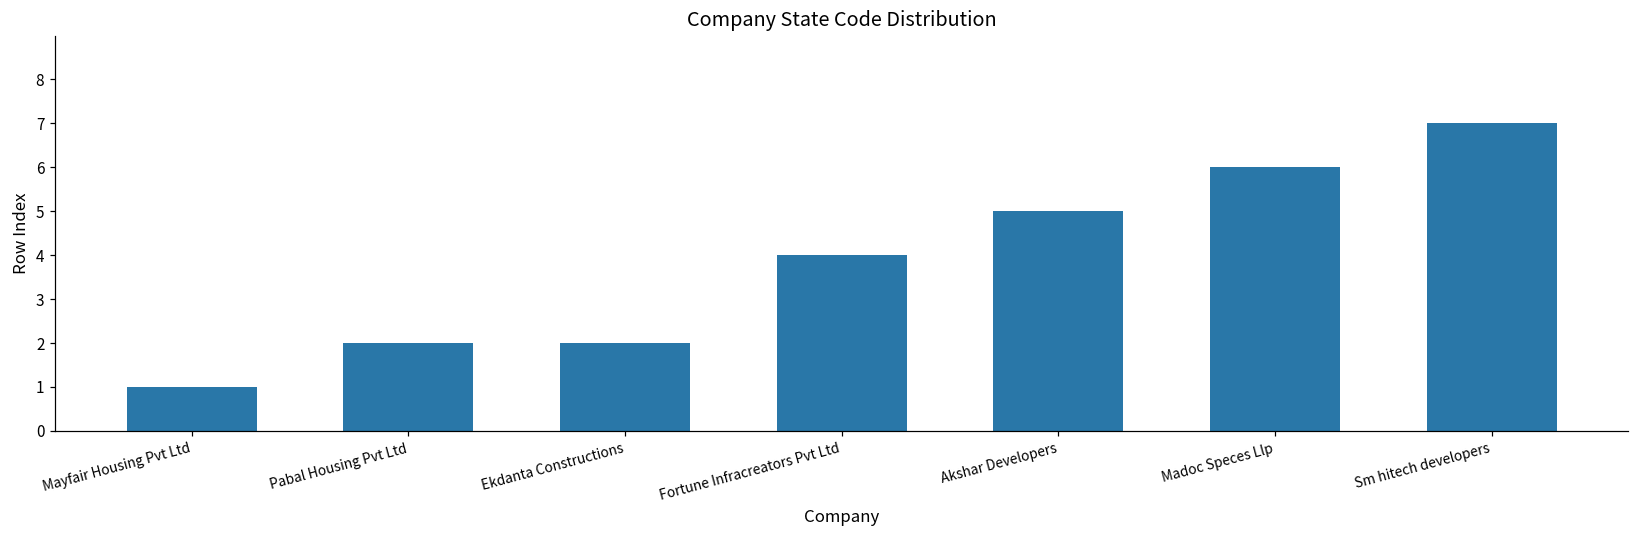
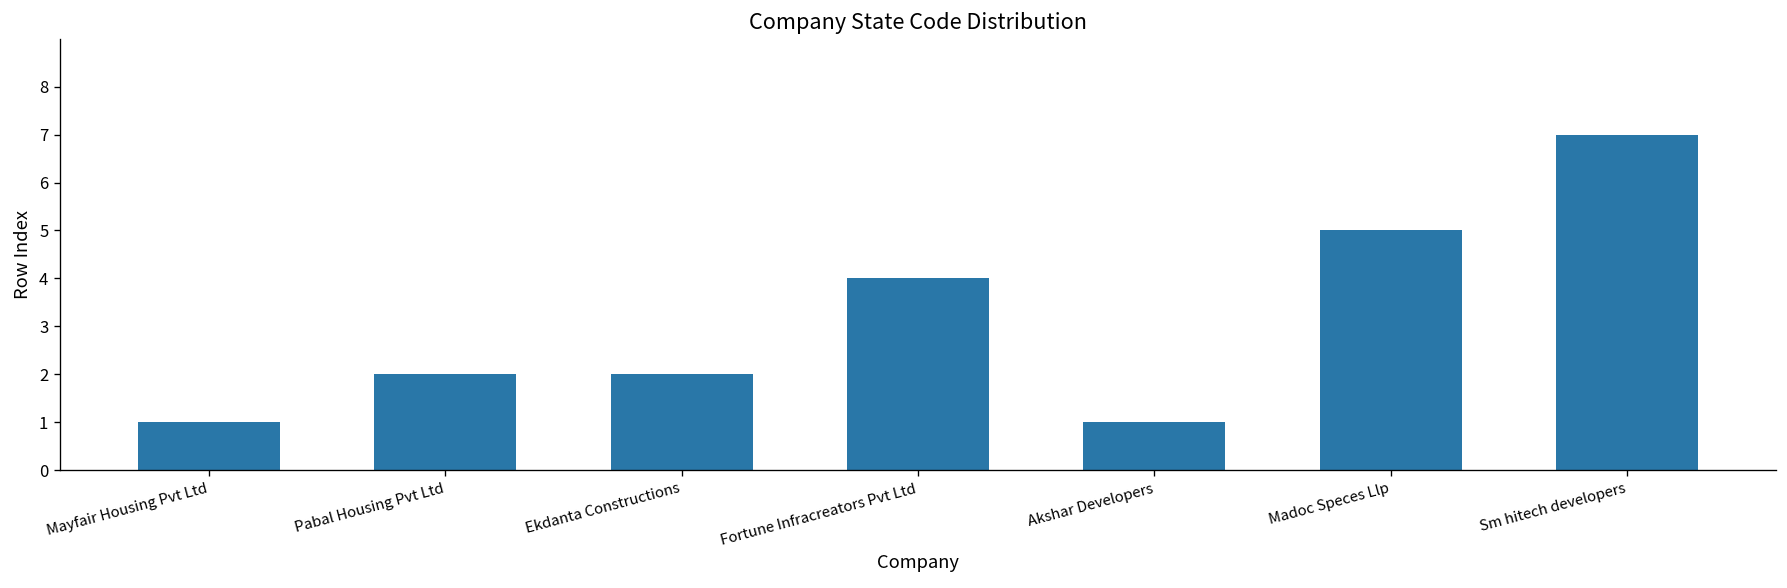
  {
    "Mayfair Housing Pvt Ltd": 1,
    "Pabal Housing Pvt Ltd": 2,
    "Ekdanta Constructions": 2,
    "Fortune Infracreators Pvt Ltd": 4,
-   "Akshar Developers": 5,
-   "Madoc Speces Llp": 6,
+   "Akshar Developers": 1,
+   "Madoc Speces Llp": 5,
    "Sm hitech developers": 7
  }
